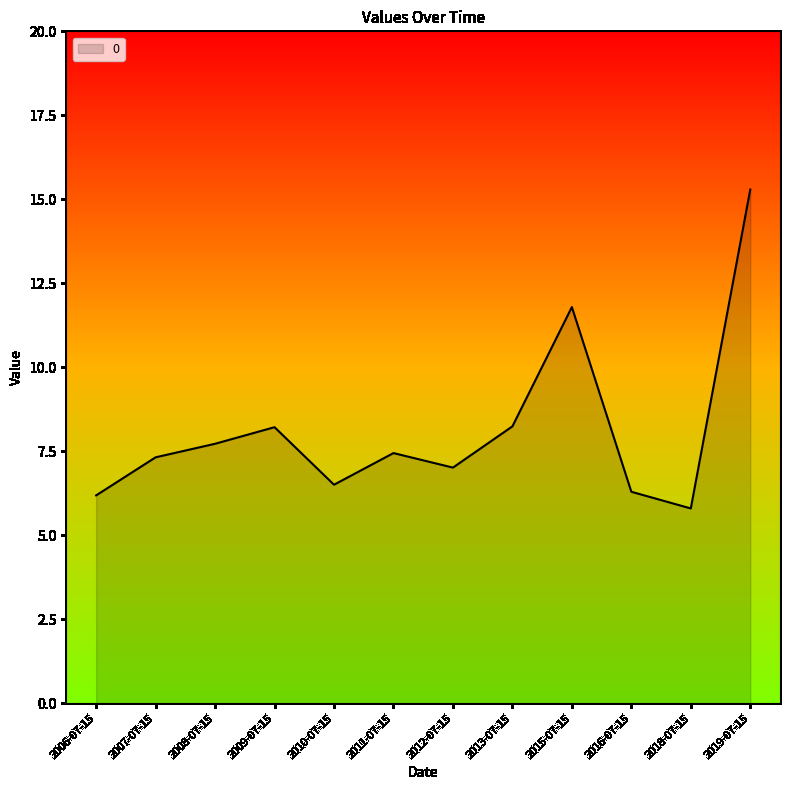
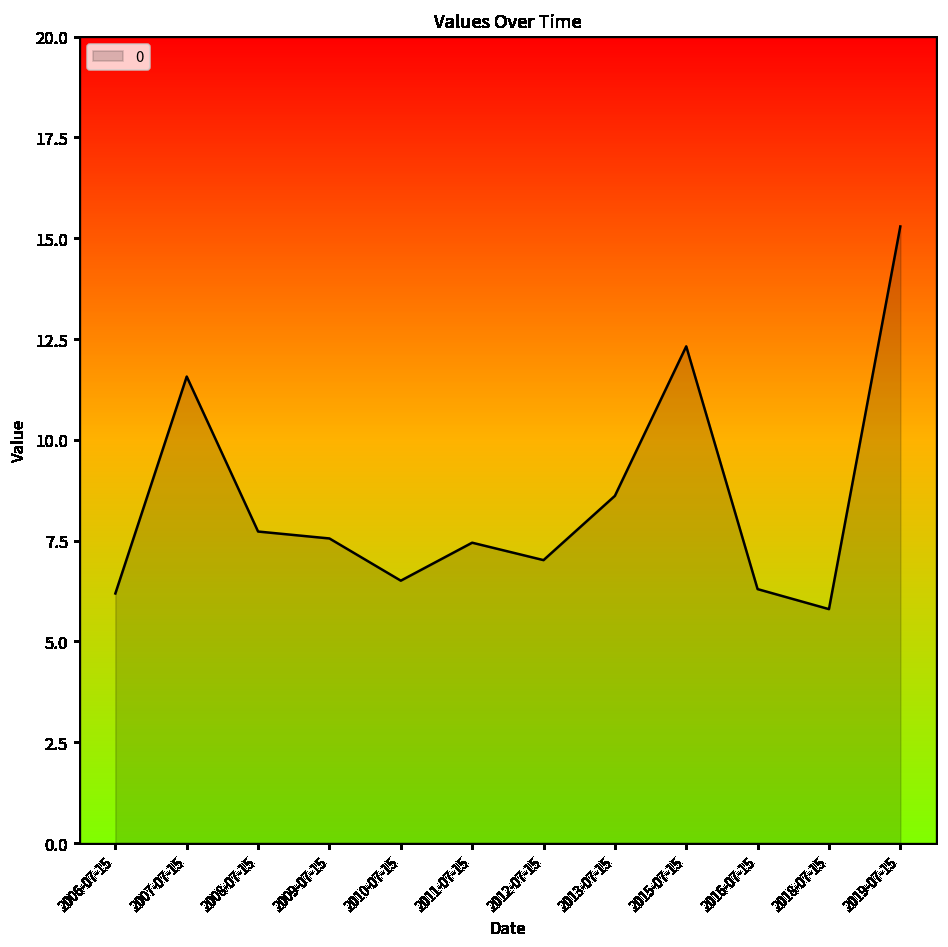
  {
    "2006-07-15": 6.2,
-   "2007-07-15": 7.3,
+   "2007-07-15": 11.6,
    "2008-07-15": 7.7,
-   "2009-07-15": 8.2,
+   "2009-07-15": 7.6,
    "2010-07-15": 6.5,
    "2011-07-15": 7.4,
    "2012-07-15": 7.0,
-   "2013-07-15": 8.2,
-   "2015-07-15": 11.8,
+   "2013-07-15": 8.6,
+   "2015-07-15": 12.3,
    "2016-07-15": 6.3,
    "2018-07-15": 5.8,
    "2019-07-15": 15.3
  }
